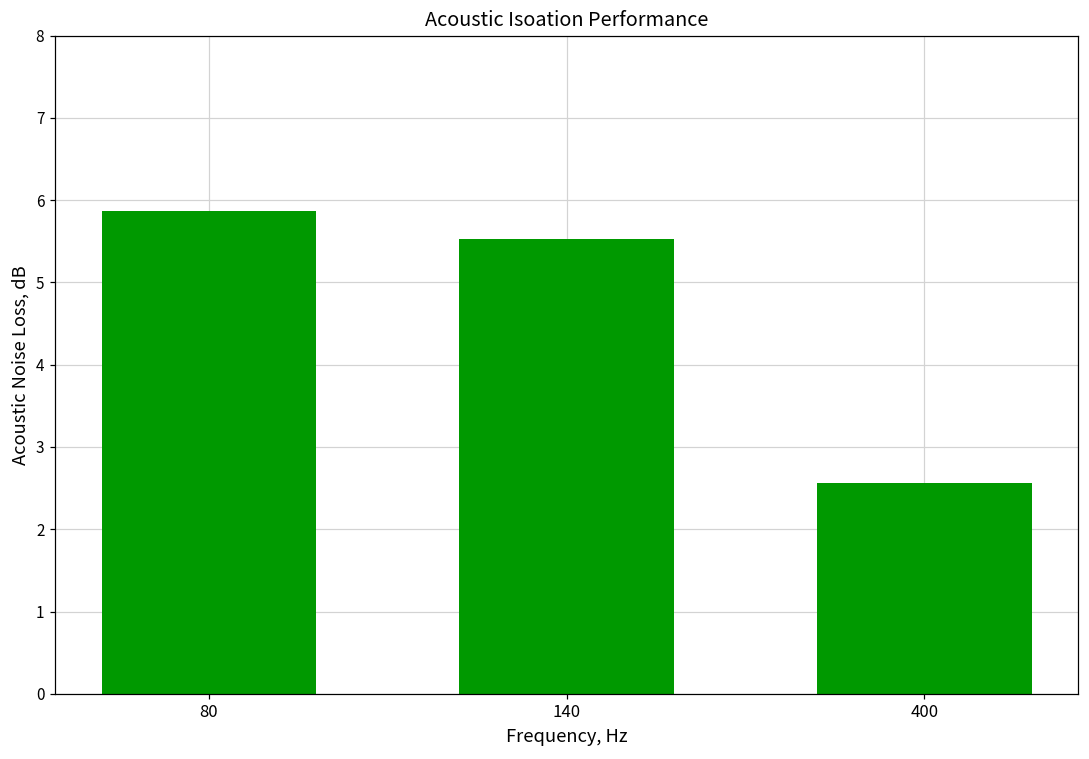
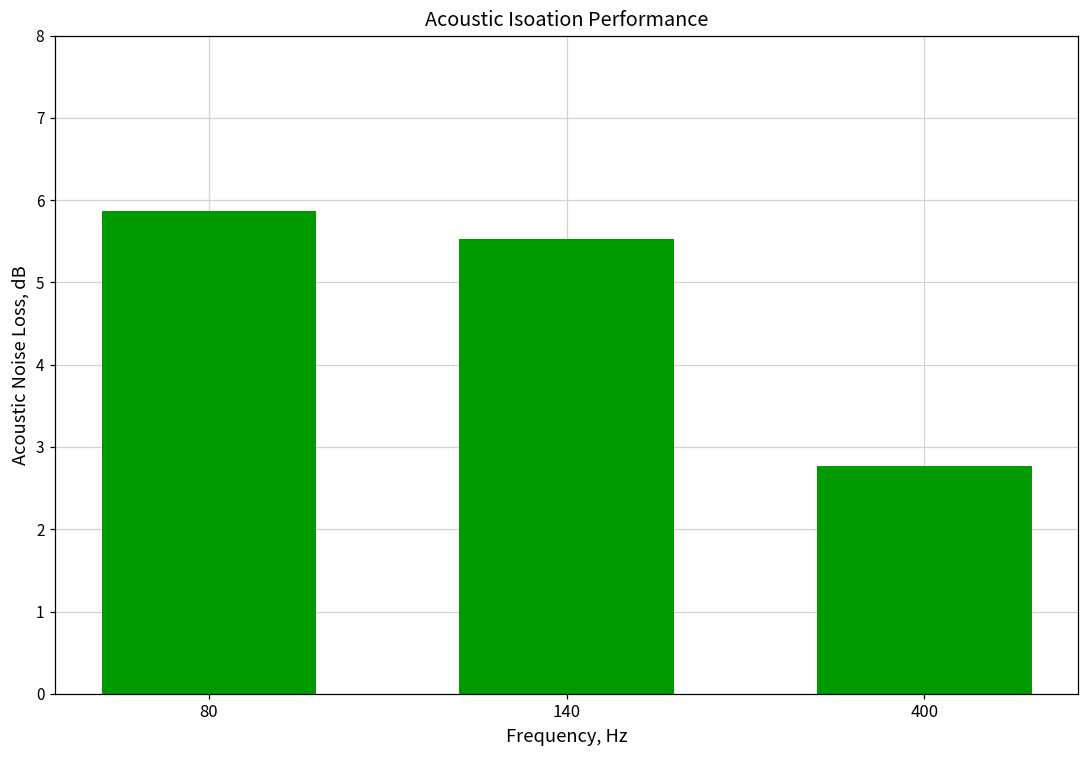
  {
    "80": 5.9,
    "140": 5.5,
-   "400": 2.6
+   "400": 2.8
  }
